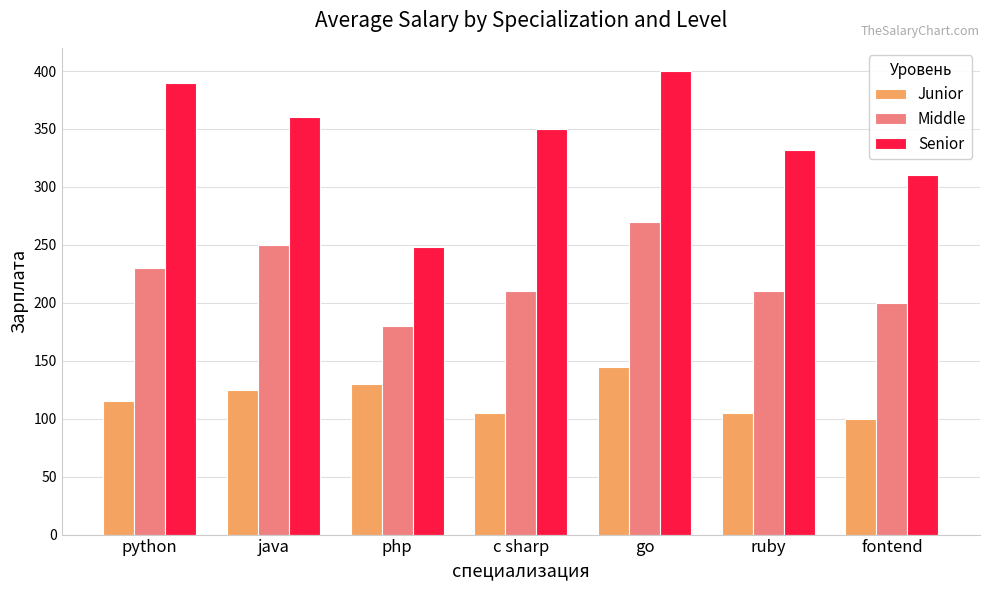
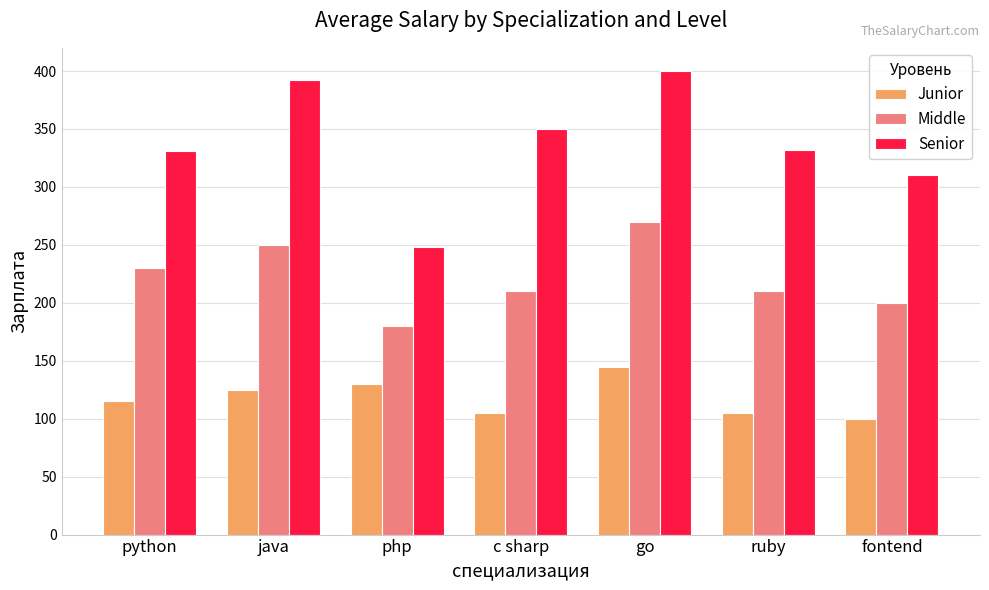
  {
    "Senior": {
-     "python": 390,
-     "java": 360,
+     "python": 331,
+     "java": 392,
      "php": 248,
      "c sharp": 350,
      "go": 400,
      "ruby": 332,
      "fontend": 310
    }
  }
